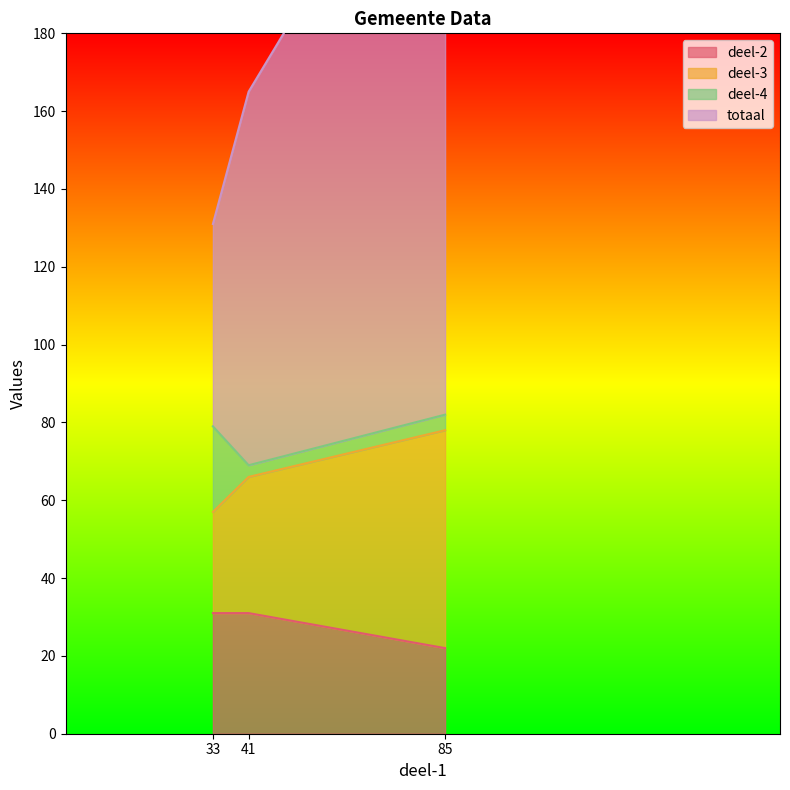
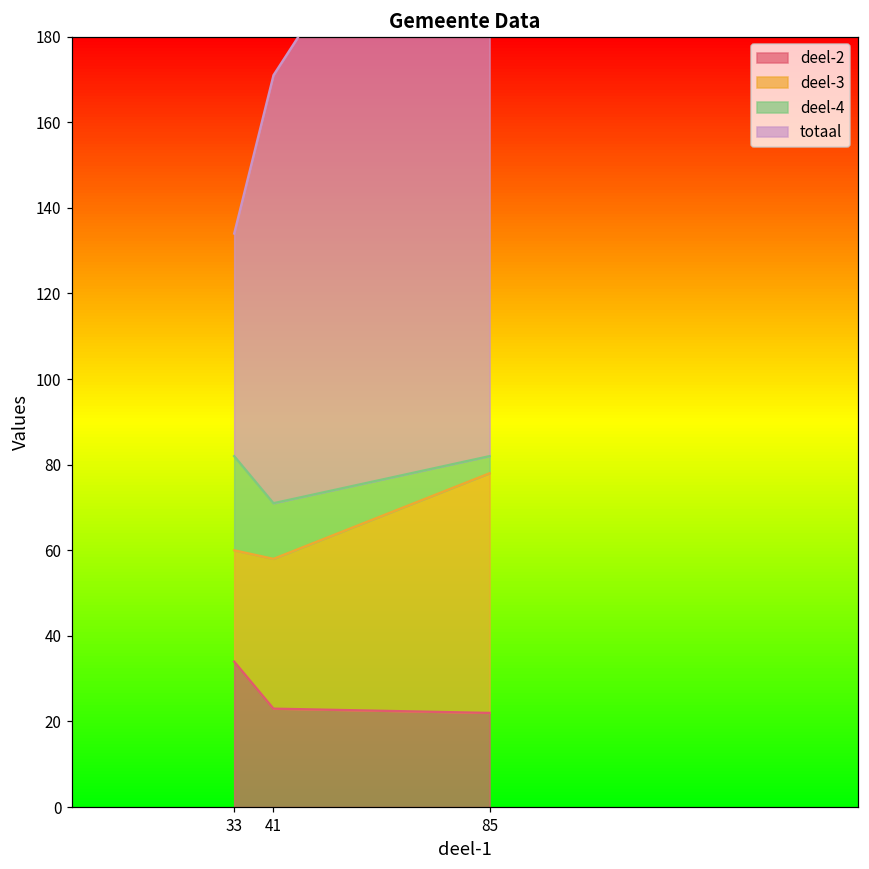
  {
    "deel-2": {
-     "33": 31,
-     "41": 31,
+     "33": 34,
+     "41": 23,
      "85": 22
    },
    "deel-3": {
      "33": 26,
      "41": 35,
      "85": 56
    },
    "deel-4": {
      "33": 22,
-     "41": 3,
+     "41": 13,
      "85": 4
    },
    "totaal": {
      "33": 52,
-     "41": 96
+     "41": 100
    }
  }
